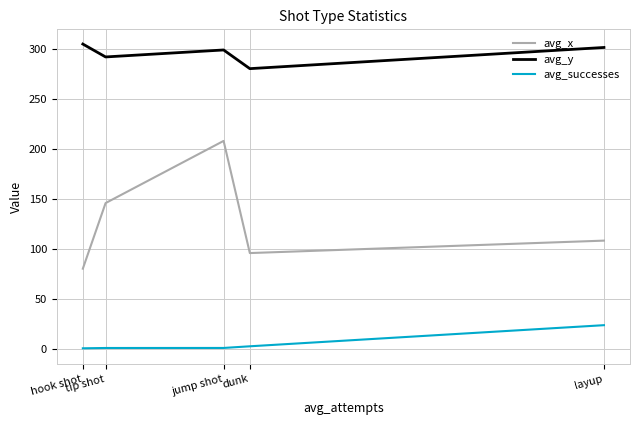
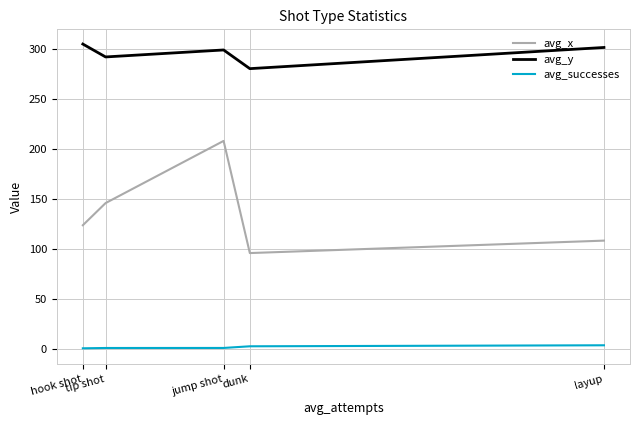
  {
    "avg_x": {
-     "hook shot": 80,
+     "hook shot": 120,
      "tip shot": 150,
      "jump shot": 210,
      "dunk": 100,
      "layup": 110
    },
    "avg_y": {
      "hook shot": 300,
      "tip shot": 290,
      "jump shot": 300,
      "dunk": 280,
      "layup": 300
    },
    "avg_successes": {
      "hook shot": 0,
      "tip shot": 0,
      "jump shot": 0,
      "dunk": 0,
-     "layup": 20
+     "layup": 0
    }
  }
